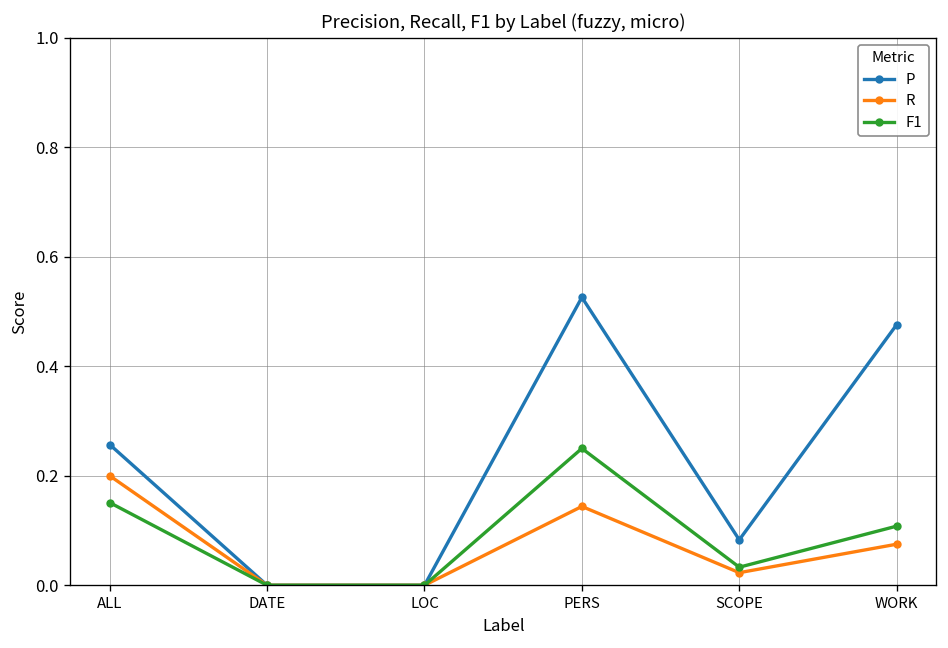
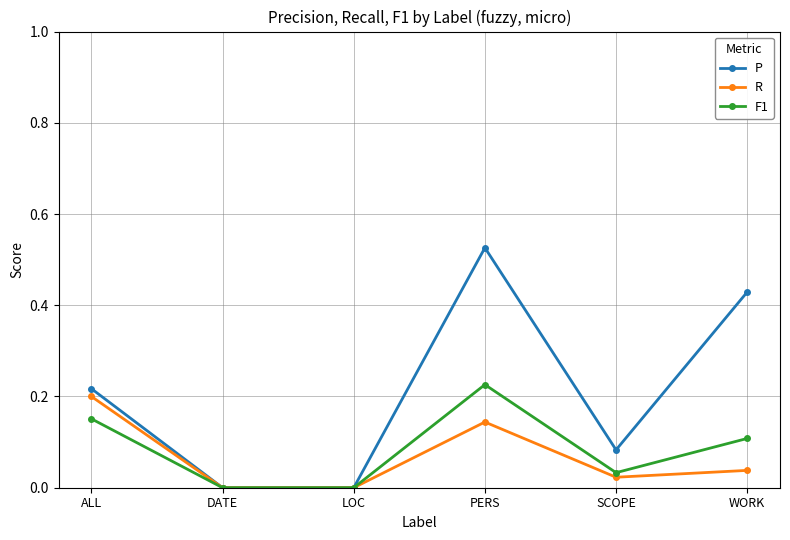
  {
    "P": {
-     "ALL": 0.26,
+     "ALL": 0.22,
      "PERS": 0.53,
      "SCOPE": 0.08,
-     "WORK": 0.48
+     "WORK": 0.43
    },
    "R": {
      "ALL": 0.20,
      "PERS": 0.14,
      "SCOPE": 0.02,
-     "WORK": 0.08
+     "WORK": 0.04
    },
    "F1": {
      "ALL": 0.15,
-     "PERS": 0.25,
+     "PERS": 0.23,
      "SCOPE": 0.03,
      "WORK": 0.11
    }
  }
